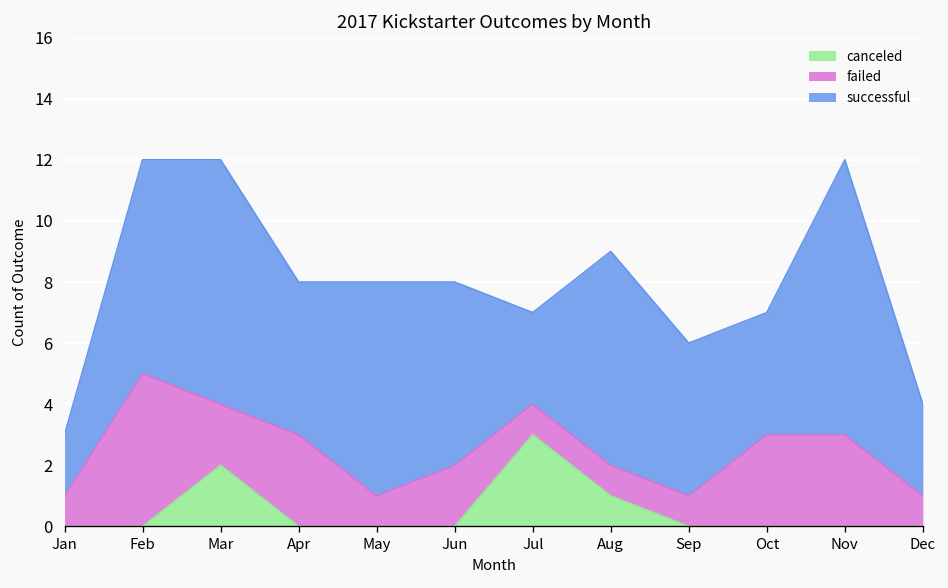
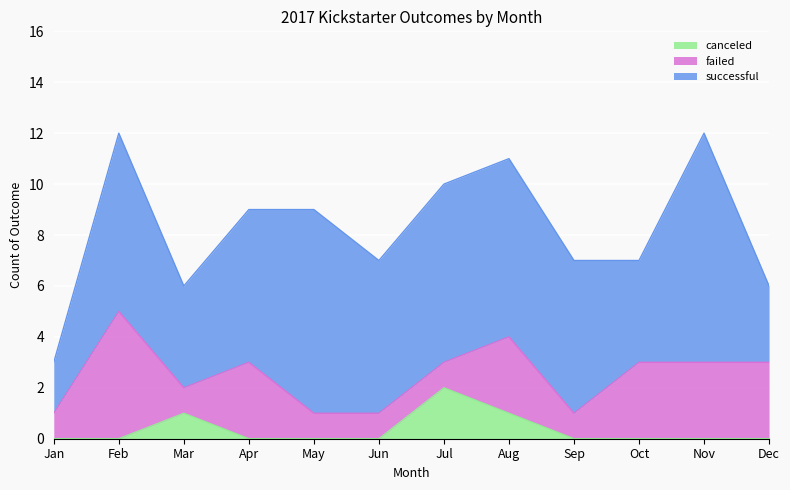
  {
    "canceled": {
      "Jan": 0,
      "Feb": 0,
-     "Mar": 2,
+     "Mar": 1,
      "Apr": 0,
      "May": 0,
      "Jun": 0,
-     "Jul": 3,
+     "Jul": 2,
      "Aug": 1,
      "Sep": 0,
      "Oct": 0,
      "Nov": 0,
      "Dec": 0
    },
    "failed": {
      "Jan": 1,
      "Feb": 5,
-     "Mar": 2,
+     "Mar": 1,
      "Apr": 3,
      "May": 1,
-     "Jun": 2,
-     "Aug": 1,
+     "Jun": 1,
+     "Aug": 3,
      "Sep": 1,
      "Oct": 3,
      "Nov": 3,
-     "Dec": 1
+     "Dec": 3
    },
    "successful": {
      "Jan": 2,
      "Feb": 7,
-     "Mar": 8,
-     "Apr": 5,
-     "May": 7,
+     "Mar": 4,
+     "Apr": 6,
+     "May": 8,
      "Jun": 6,
-     "Jul": 3,
+     "Jul": 7,
      "Aug": 7,
-     "Sep": 5,
+     "Sep": 6,
      "Oct": 4,
      "Nov": 9,
      "Dec": 3
    }
  }
